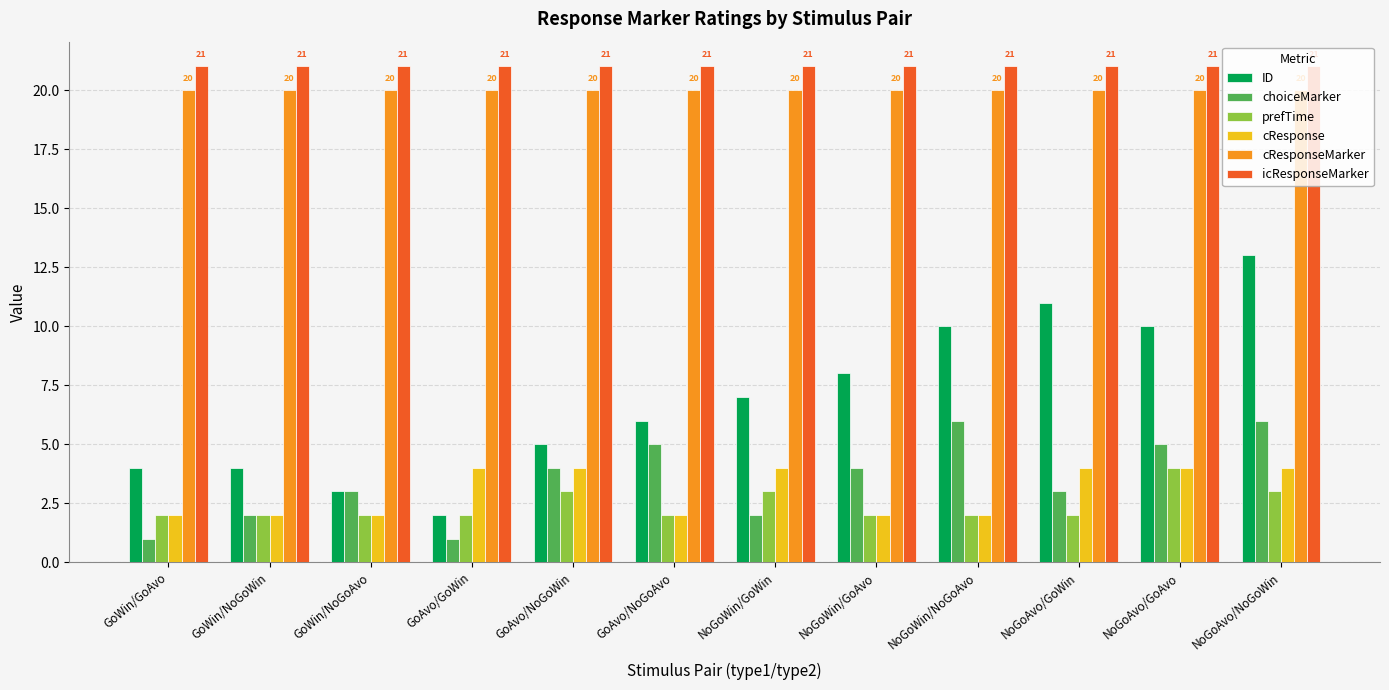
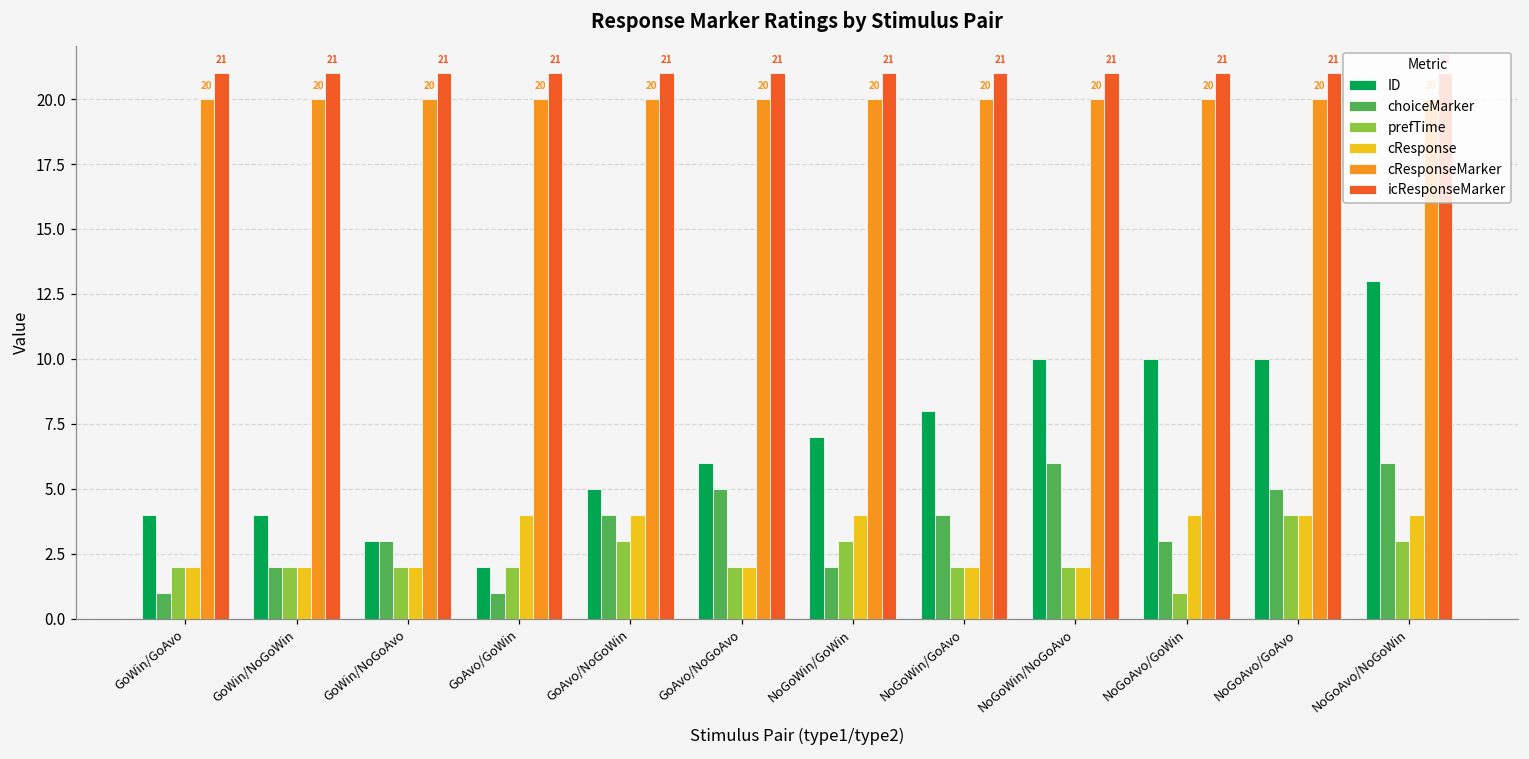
  {
    "ID": {
      "GoWin/GoAvo": 4,
      "GoWin/NoGoWin": 4,
      "GoWin/NoGoAvo": 3,
      "GoAvo/GoWin": 2,
      "GoAvo/NoGoWin": 5,
      "GoAvo/NoGoAvo": 6,
      "NoGoWin/GoWin": 7,
      "NoGoWin/GoAvo": 8,
      "NoGoWin/NoGoAvo": 10,
-     "NoGoAvo/GoWin": 11,
+     "NoGoAvo/GoWin": 10,
      "NoGoAvo/GoAvo": 10,
      "NoGoAvo/NoGoWin": 13
    },
    "choiceMarker": {
      "GoWin/GoAvo": 1,
      "GoWin/NoGoWin": 2,
      "GoWin/NoGoAvo": 3,
      "GoAvo/GoWin": 1,
      "GoAvo/NoGoWin": 4,
      "GoAvo/NoGoAvo": 5,
      "NoGoWin/GoWin": 2,
      "NoGoWin/GoAvo": 4,
      "NoGoWin/NoGoAvo": 6,
      "NoGoAvo/GoWin": 3,
      "NoGoAvo/GoAvo": 5,
      "NoGoAvo/NoGoWin": 6
    },
    "prefTime": {
      "GoWin/GoAvo": 2,
      "GoWin/NoGoWin": 2,
      "GoWin/NoGoAvo": 2,
      "GoAvo/GoWin": 2,
      "GoAvo/NoGoWin": 3,
      "GoAvo/NoGoAvo": 2,
      "NoGoWin/GoWin": 3,
      "NoGoWin/GoAvo": 2,
      "NoGoWin/NoGoAvo": 2,
-     "NoGoAvo/GoWin": 2,
+     "NoGoAvo/GoWin": 1,
      "NoGoAvo/GoAvo": 4,
      "NoGoAvo/NoGoWin": 3
    }
  }
